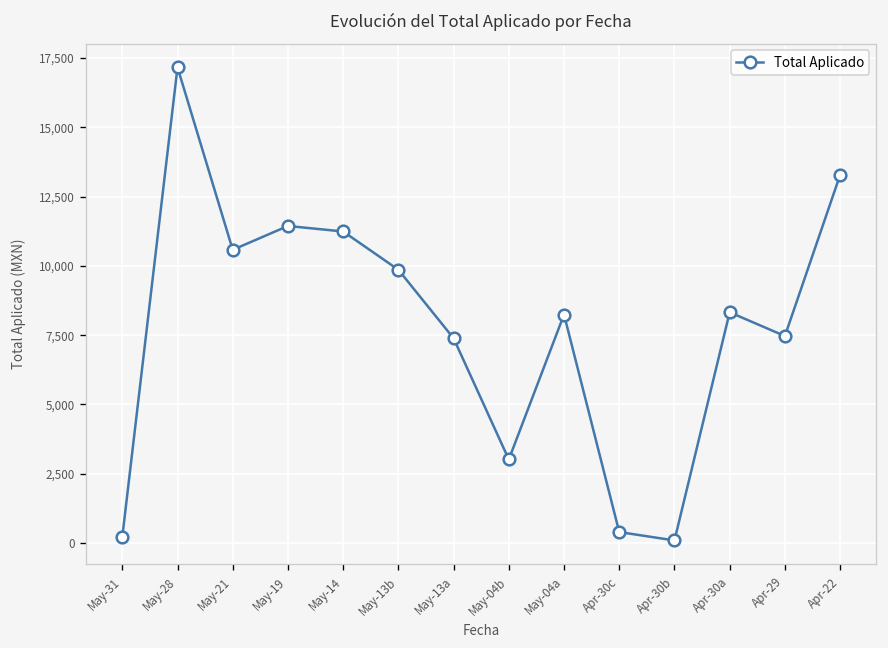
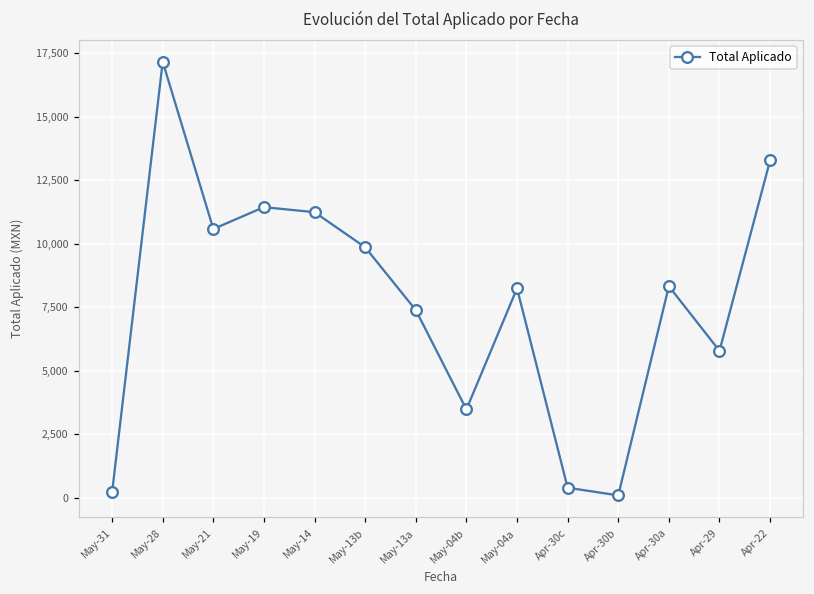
  {
    "May-31": "200",
    "May-28": "17,200",
    "May-21": "10,600",
    "May-19": "11,400",
    "May-14": "11,200",
    "May-13b": "9,900",
    "May-13a": "7,400",
-   "May-04b": "3,000",
+   "May-04b": "3,500",
    "May-04a": "8,200",
    "Apr-30c": "400",
    "Apr-30b": "100",
    "Apr-30a": "8,300",
-   "Apr-29": "7,500",
+   "Apr-29": "5,800",
    "Apr-22": "13,300"
  }
